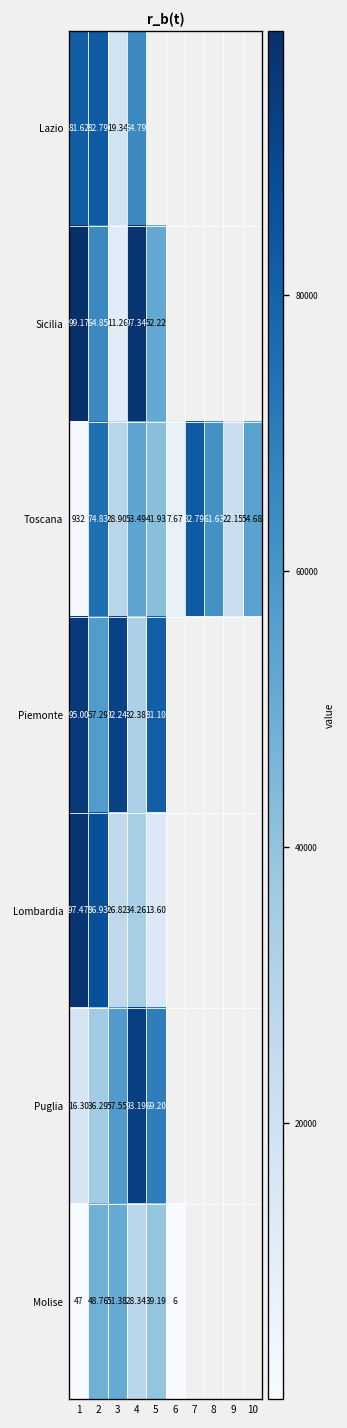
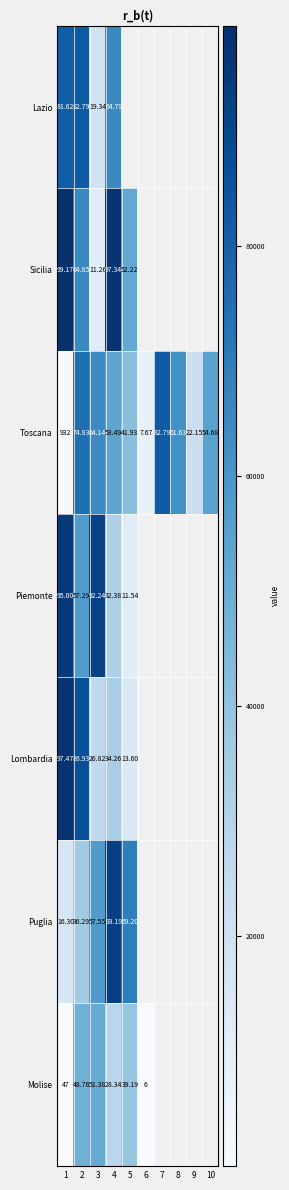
  {
    "Lazio": {
      "1": 81.62,
      "2": 82.79,
      "3": 19.34,
      "4": 64.79
    },
    "Sicilia": {
      "1": 99.17,
      "2": 64.85,
      "3": 11.26,
      "4": 97.34,
      "5": 52.22
    },
    "Toscana": {
      "1": 932,
      "2": 74.83,
-     "3": 28.90,
+     "3": 64.14,
      "4": 53.49,
      "5": 41.93,
      "6": 7.67,
      "7": 82.79,
      "8": 61.63,
      "9": 22.15,
      "10": 54.68
    },
    "Piemonte": {
      "1": 95.00,
      "2": 57.29,
      "3": 92.24,
      "4": 32.38,
-     "5": 81.10
+     "5": 11.54
    },
    "Lombardia": {
      "1": 97.47,
      "2": 86.93,
      "3": 26.82,
      "4": 34.26,
      "5": 13.60
    },
    "Puglia": {
      "1": 16.30,
      "2": 36.29,
      "3": 57.55,
      "4": 93.19,
      "5": 69.20
    },
    "Molise": {
      "1": 47,
      "2": 48.76,
      "3": 51.38,
      "4": 28.34,
      "5": 39.19,
      "6": 6
    }
  }
